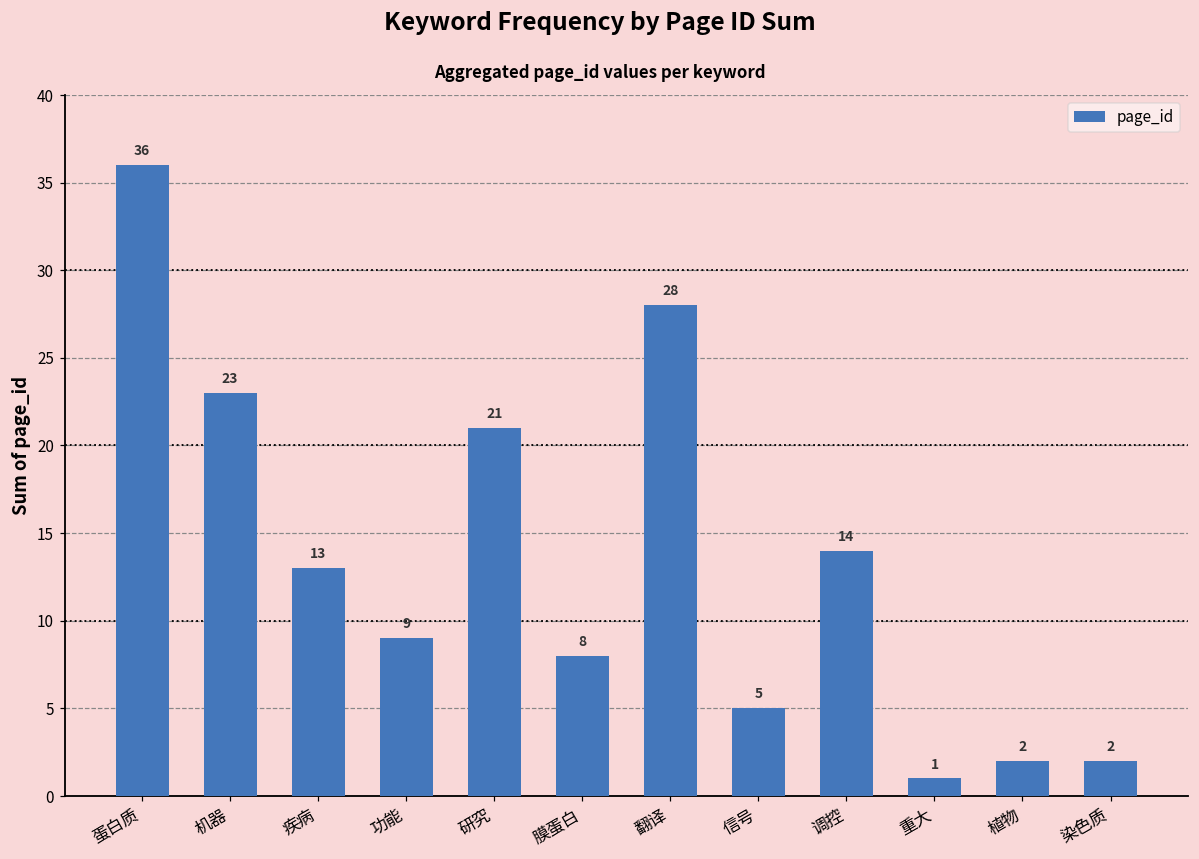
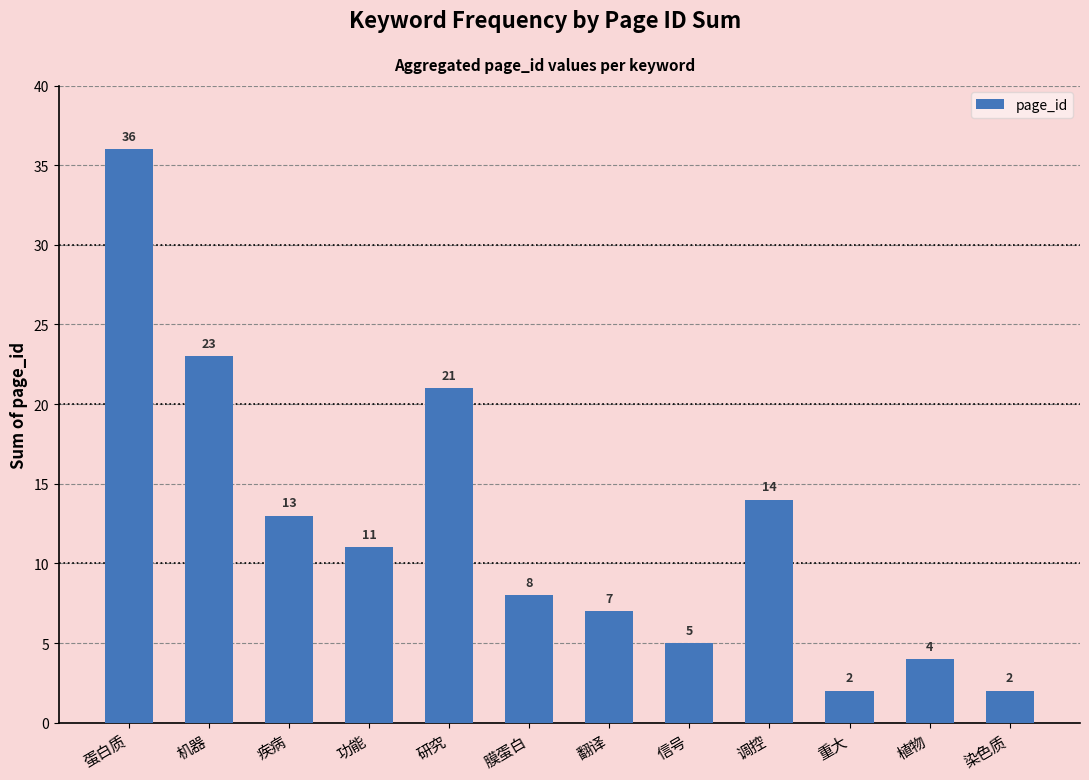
  {
    "蛋白质": 36,
    "机器": 23,
    "疾病": 13,
-   "功能": 9,
+   "功能": 11,
    "研究": 21,
    "膜蛋白": 8,
-   "翻译": 28,
+   "翻译": 7,
    "信号": 5,
    "调控": 14,
-   "重大": 1,
-   "植物": 2,
+   "重大": 2,
+   "植物": 4,
    "染色质": 2
  }
